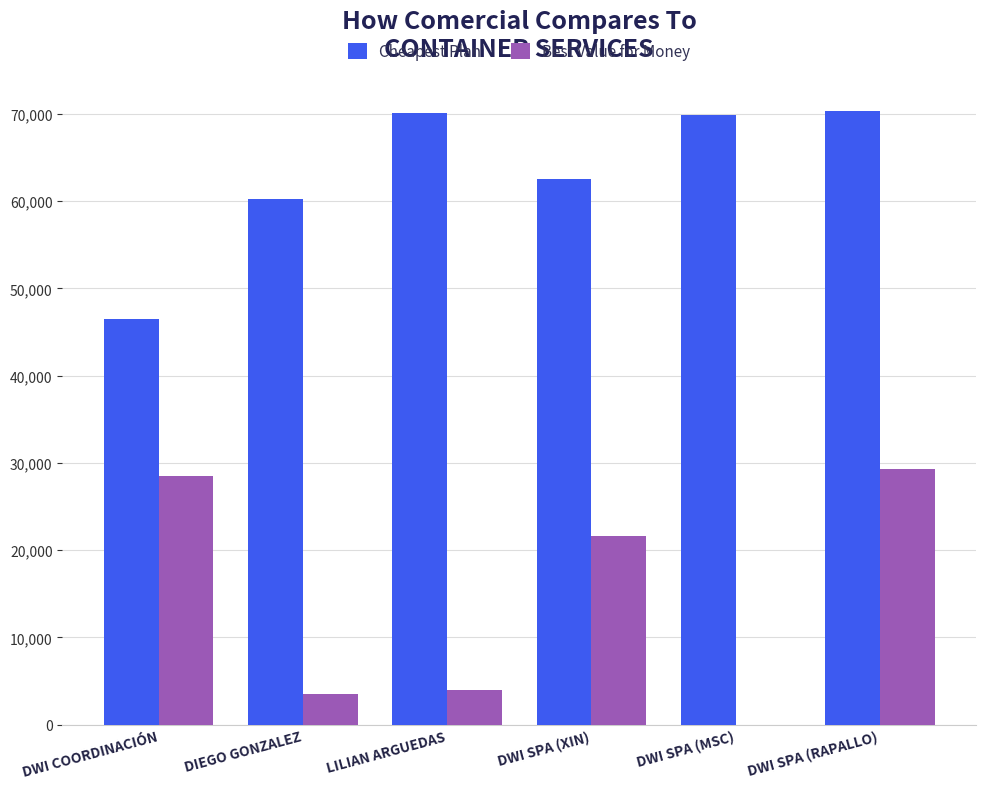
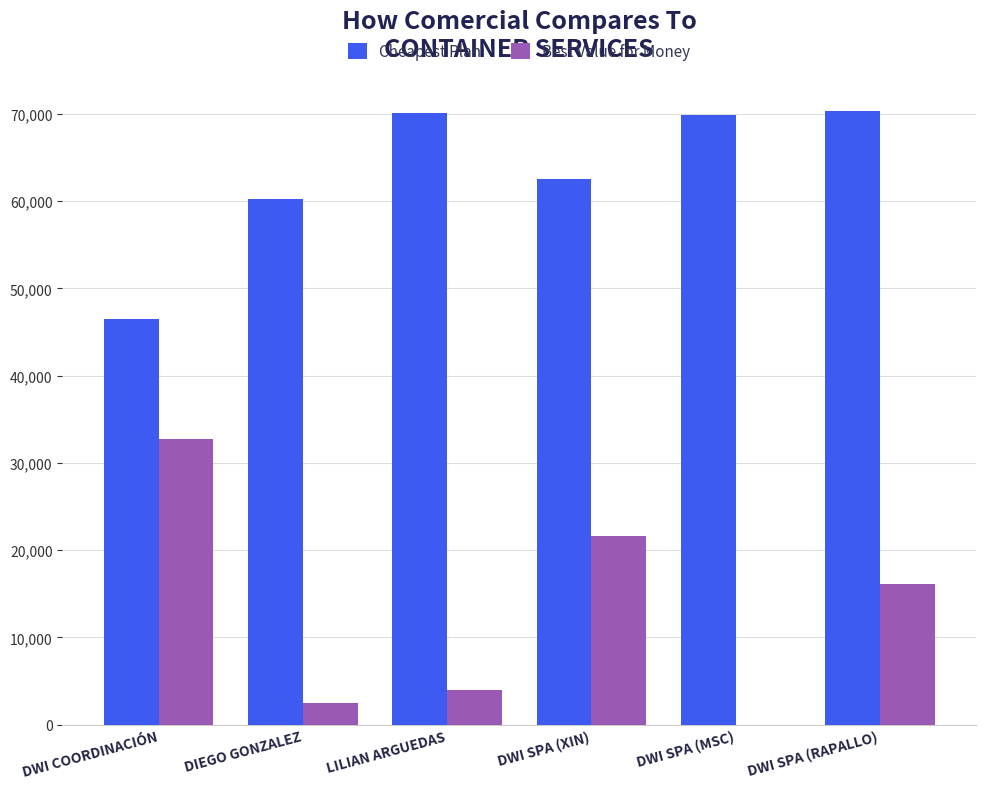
  {
    "Cheapest Plan": {
      "DWI COORDINACIÓN": "47,000",
      "DIEGO GONZALEZ": "60,000",
      "LILIAN ARGUEDAS": "70,000",
      "DWI SPA (XIN)": "63,000",
      "DWI SPA (MSC)": "70,000",
      "DWI SPA (RAPALLO)": "70,000"
    },
    "Best Value for Money": {
-     "DWI COORDINACIÓN": "29,000",
-     "DIEGO GONZALEZ": "4,000",
+     "DWI COORDINACIÓN": "33,000",
+     "DIEGO GONZALEZ": "3,000",
      "LILIAN ARGUEDAS": "4,000",
      "DWI SPA (XIN)": "22,000",
      "DWI SPA (MSC)": "0",
-     "DWI SPA (RAPALLO)": "29,000"
+     "DWI SPA (RAPALLO)": "16,000"
    }
  }
